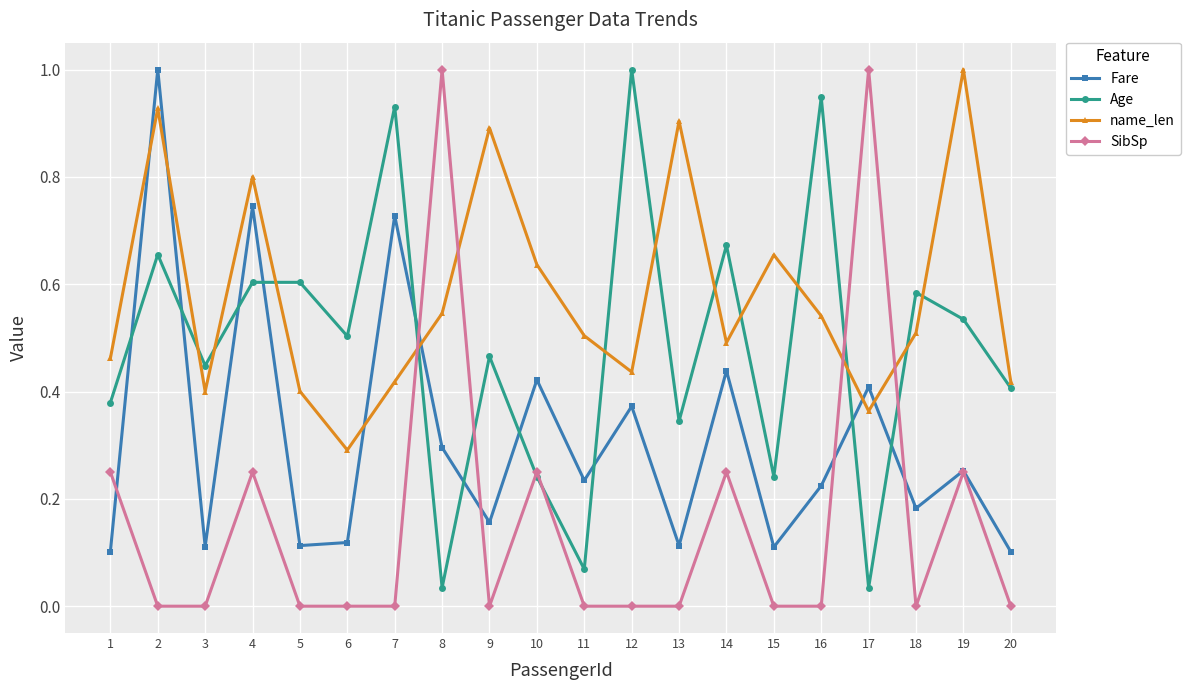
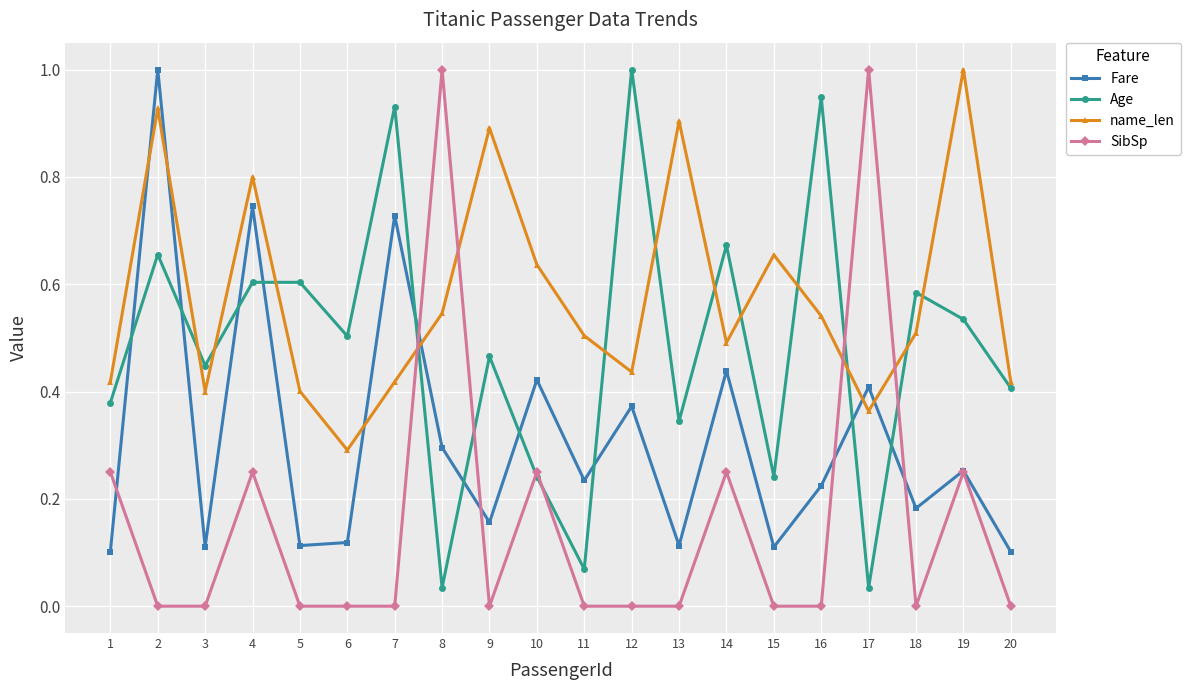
  {
    "name_len": {
-     "1": 0.46,
+     "1": 0.42,
      "2": 0.93,
      "3": 0.40,
      "4": 0.80,
      "5": 0.40,
      "6": 0.29,
      "7": 0.42,
      "8": 0.55,
      "9": 0.89,
      "10": 0.64,
      "11": 0.50,
      "12": 0.44,
      "13": 0.90,
      "14": 0.49,
      "15": 0.65,
      "16": 0.54,
      "17": 0.36,
      "18": 0.51,
      "19": 1.00,
      "20": 0.42
    },
    "SibSp": {
      "1": 0.25,
      "2": 0.00,
      "3": 0.00,
      "4": 0.25,
      "5": 0.00,
      "6": 0.00,
      "7": 0.00,
      "8": 1.00,
      "9": 0.00,
      "10": 0.25,
      "11": 0.00,
      "12": 0.00,
      "13": 0.00,
      "14": 0.25,
      "15": 0.00,
      "16": 0.00,
      "17": 1.00,
      "18": 0.00,
      "20": 0.00
    }
  }
